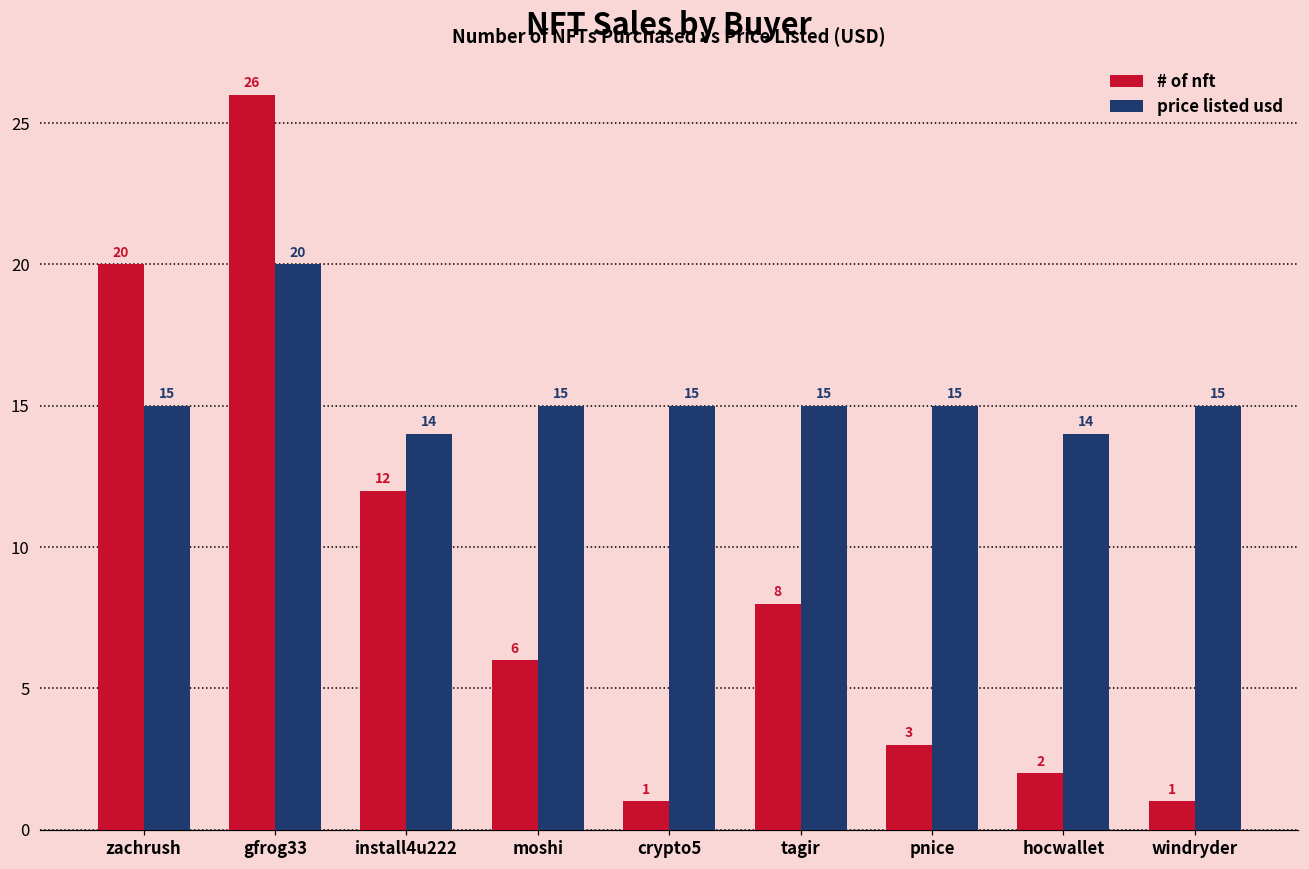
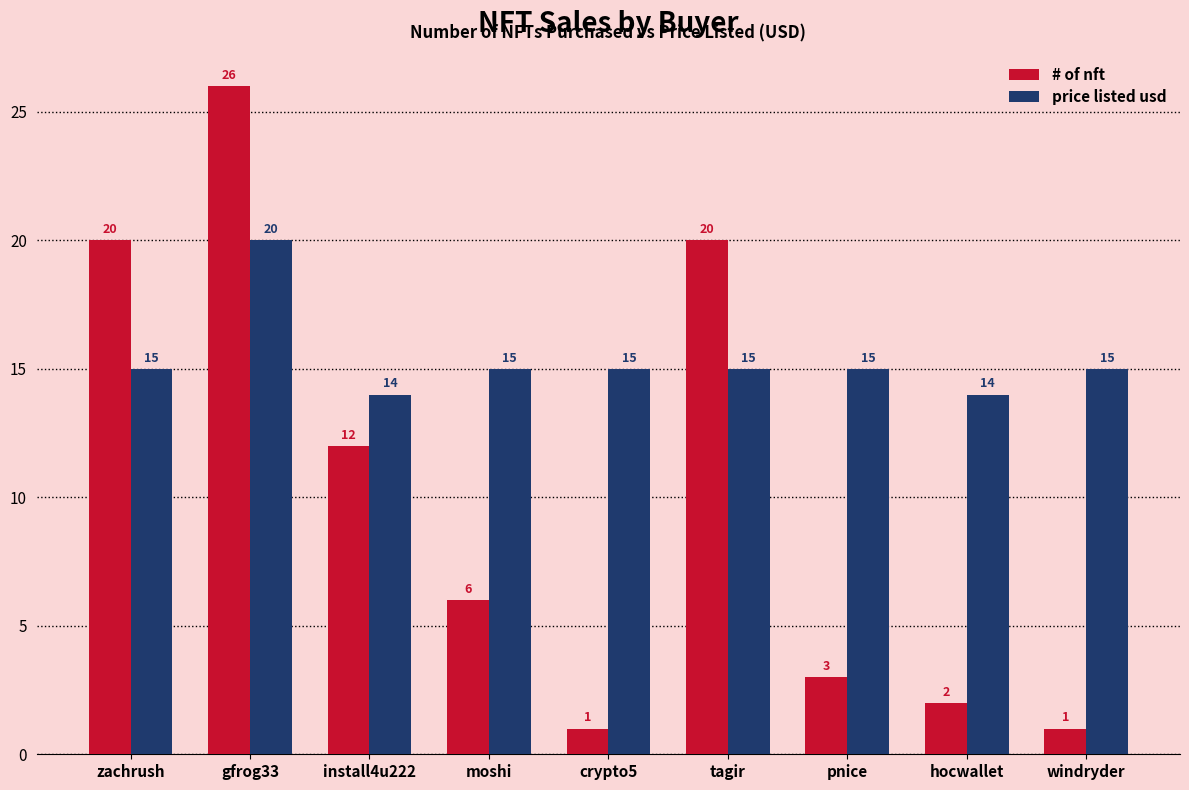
  {
    "# of nft": {
      "zachrush": 20,
      "gfrog33": 26,
      "install4u222": 12,
      "moshi": 6,
      "crypto5": 1,
-     "tagir": 8,
+     "tagir": 20,
      "pnice": 3,
      "hocwallet": 2,
      "windryder": 1
    },
    "price listed usd": {
      "zachrush": 15,
      "gfrog33": 20,
      "install4u222": 14,
      "moshi": 15,
      "crypto5": 15,
      "tagir": 15,
      "pnice": 15,
      "hocwallet": 14,
      "windryder": 15
    }
  }
